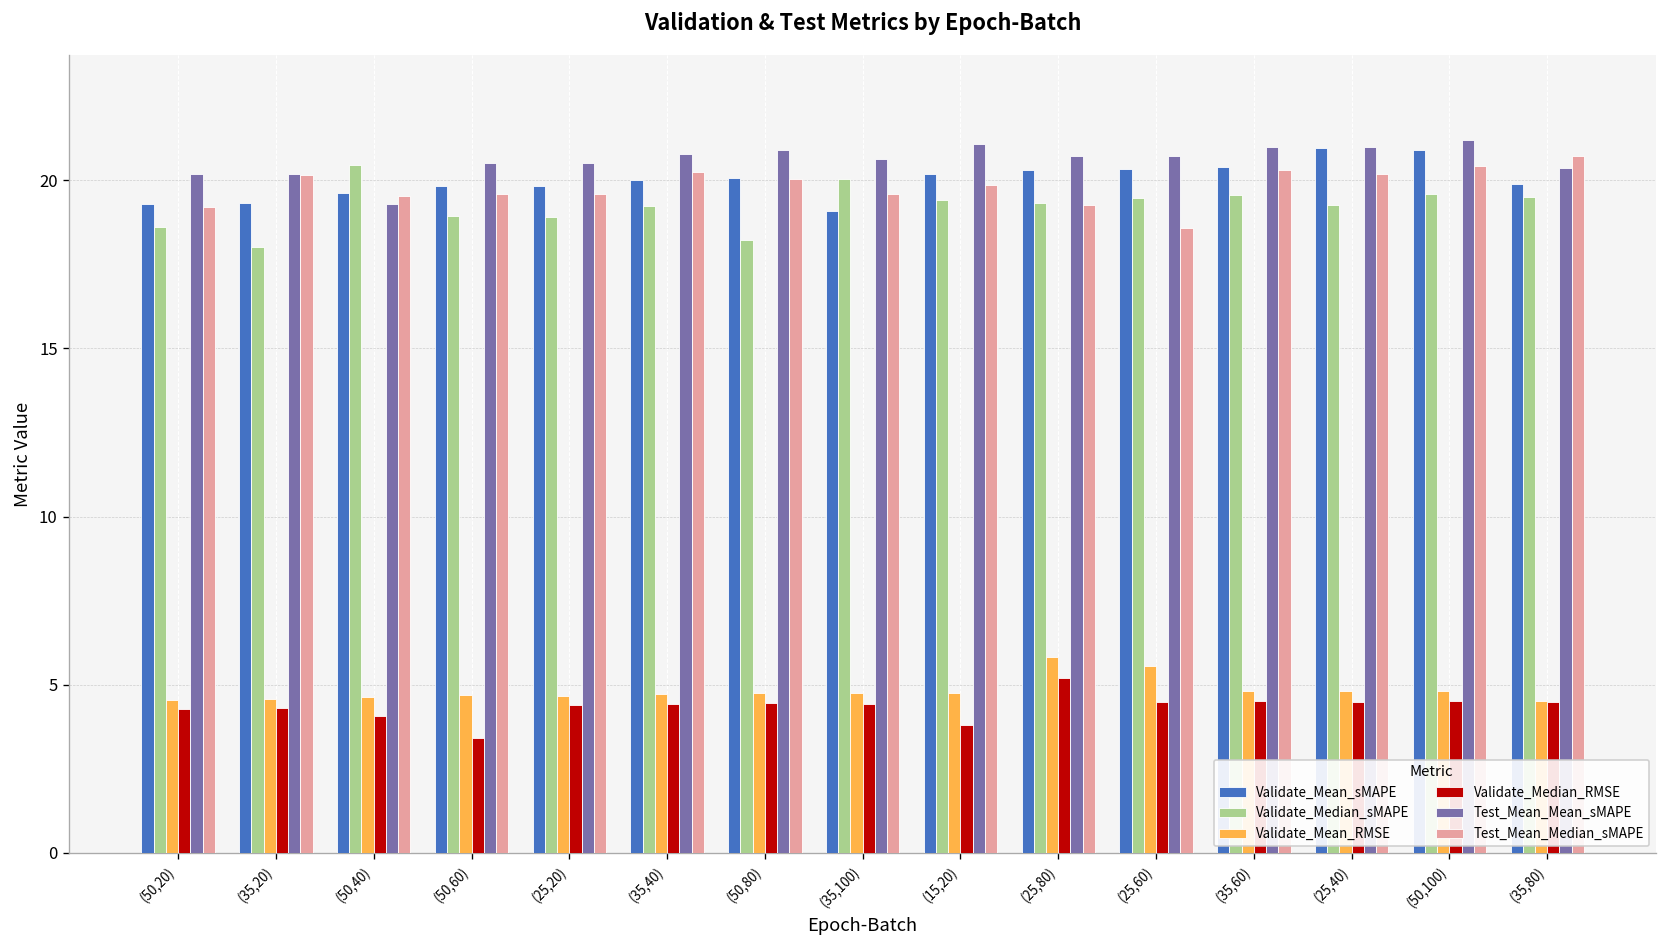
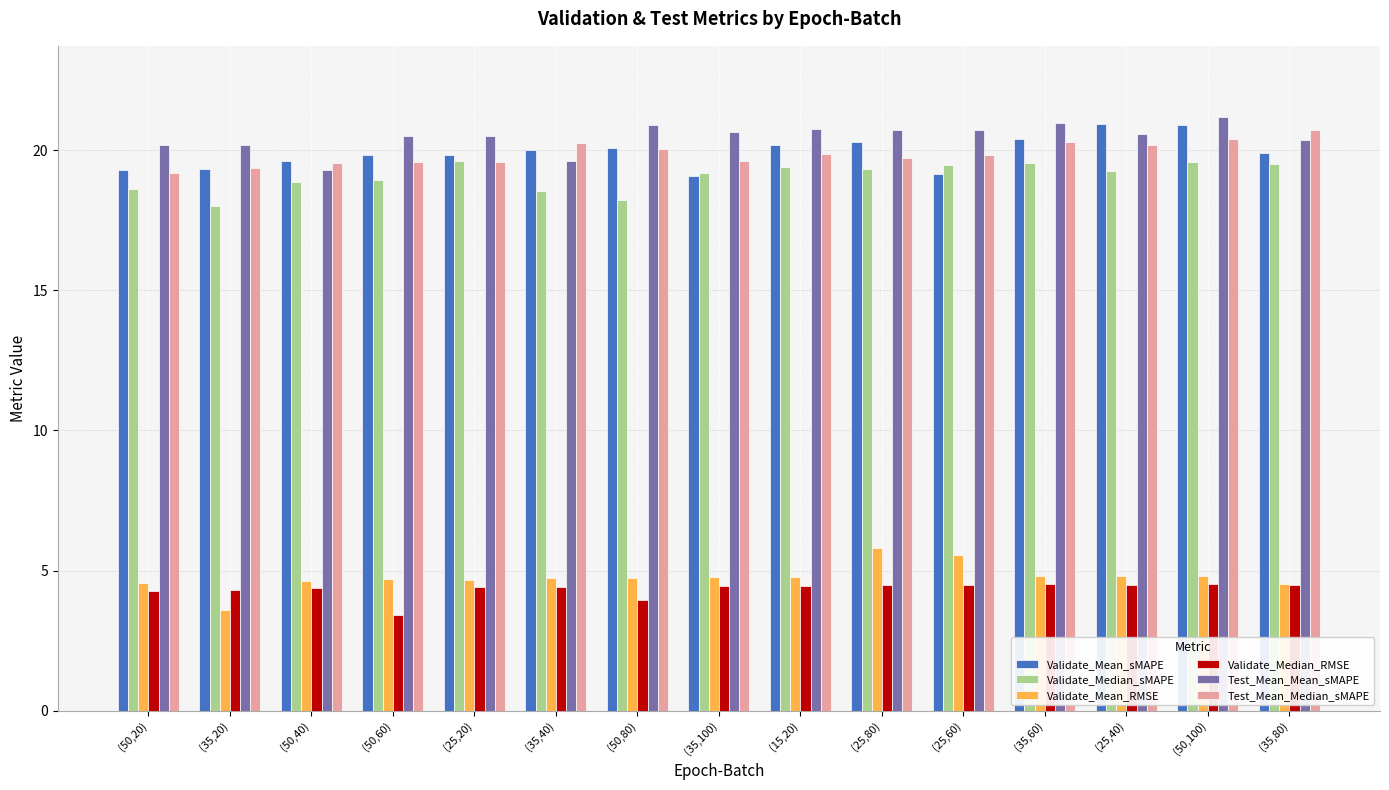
  {
    "Validate_Mean_sMAPE": {
      "(50,20)": 19.3,
      "(35,20)": 19.3,
      "(50,40)": 19.6,
      "(50,60)": 19.8,
      "(25,20)": 19.8,
      "(35,40)": 20.0,
      "(50,80)": 20.1,
      "(35,100)": 19.1,
      "(15,20)": 20.2,
      "(25,80)": 20.3,
-     "(25,60)": 20.3,
+     "(25,60)": 19.1,
      "(35,60)": 20.4,
      "(25,40)": 20.9,
      "(50,100)": 20.9,
      "(35,80)": 19.9
    },
    "Validate_Median_sMAPE": {
      "(50,20)": 18.6,
      "(35,20)": 18.0,
-     "(50,40)": 20.5,
+     "(50,40)": 18.9,
      "(50,60)": 18.9,
-     "(25,20)": 18.9,
-     "(35,40)": 19.2,
+     "(25,20)": 19.6,
+     "(35,40)": 18.5,
      "(50,80)": 18.2,
-     "(35,100)": 20.0,
+     "(35,100)": 19.2,
      "(15,20)": 19.4,
      "(25,80)": 19.3,
      "(25,60)": 19.5,
      "(35,60)": 19.5,
      "(25,40)": 19.3,
      "(50,100)": 19.6,
      "(35,80)": 19.5
    },
    "Validate_Mean_RMSE": {
      "(50,20)": 4.6,
-     "(35,20)": 4.6,
+     "(35,20)": 3.6,
      "(50,40)": 4.6,
      "(50,60)": 4.7,
      "(25,20)": 4.7,
      "(35,40)": 4.7,
      "(50,80)": 4.7,
      "(35,100)": 4.8,
      "(15,20)": 4.8,
      "(25,80)": 5.8,
      "(25,60)": 5.6,
      "(35,60)": 4.8,
      "(25,40)": 4.8,
      "(50,100)": 4.8,
      "(35,80)": 4.5
    },
    "Validate_Median_RMSE": {
      "(50,20)": 4.3,
      "(35,20)": 4.3,
-     "(50,40)": 4.1,
+     "(50,40)": 4.4,
      "(50,60)": 3.4,
      "(25,20)": 4.4,
      "(35,40)": 4.4,
-     "(50,80)": 4.5,
+     "(50,80)": 3.9,
      "(35,100)": 4.4,
-     "(15,20)": 3.8,
-     "(25,80)": 5.2,
+     "(15,20)": 4.4,
+     "(25,80)": 4.5,
      "(25,60)": 4.5,
      "(35,60)": 4.5,
      "(25,40)": 4.5,
      "(50,100)": 4.5,
      "(35,80)": 4.5
    },
    "Test_Mean_Mean_sMAPE": {
      "(50,20)": 20.2,
      "(35,20)": 20.2,
      "(50,40)": 19.3,
      "(50,60)": 20.5,
      "(25,20)": 20.5,
-     "(35,40)": 20.8,
+     "(35,40)": 19.6,
      "(50,80)": 20.9,
      "(35,100)": 20.6,
-     "(15,20)": 21.1,
+     "(15,20)": 20.8,
      "(25,80)": 20.7,
      "(25,60)": 20.7,
      "(35,60)": 21.0,
-     "(25,40)": 21.0,
+     "(25,40)": 20.6,
      "(50,100)": 21.2,
      "(35,80)": 20.4
    },
    "Test_Mean_Median_sMAPE": {
      "(50,20)": 19.2,
-     "(35,20)": 20.1,
+     "(35,20)": 19.4,
      "(50,40)": 19.5,
      "(50,60)": 19.6,
      "(25,20)": 19.6,
      "(35,40)": 20.3,
      "(50,80)": 20.0,
      "(35,100)": 19.6,
      "(15,20)": 19.9,
-     "(25,80)": 19.3,
-     "(25,60)": 18.6,
+     "(25,80)": 19.7,
+     "(25,60)": 19.8,
      "(35,60)": 20.3,
      "(25,40)": 20.2,
      "(50,100)": 20.4,
      "(35,80)": 20.7
    }
  }
